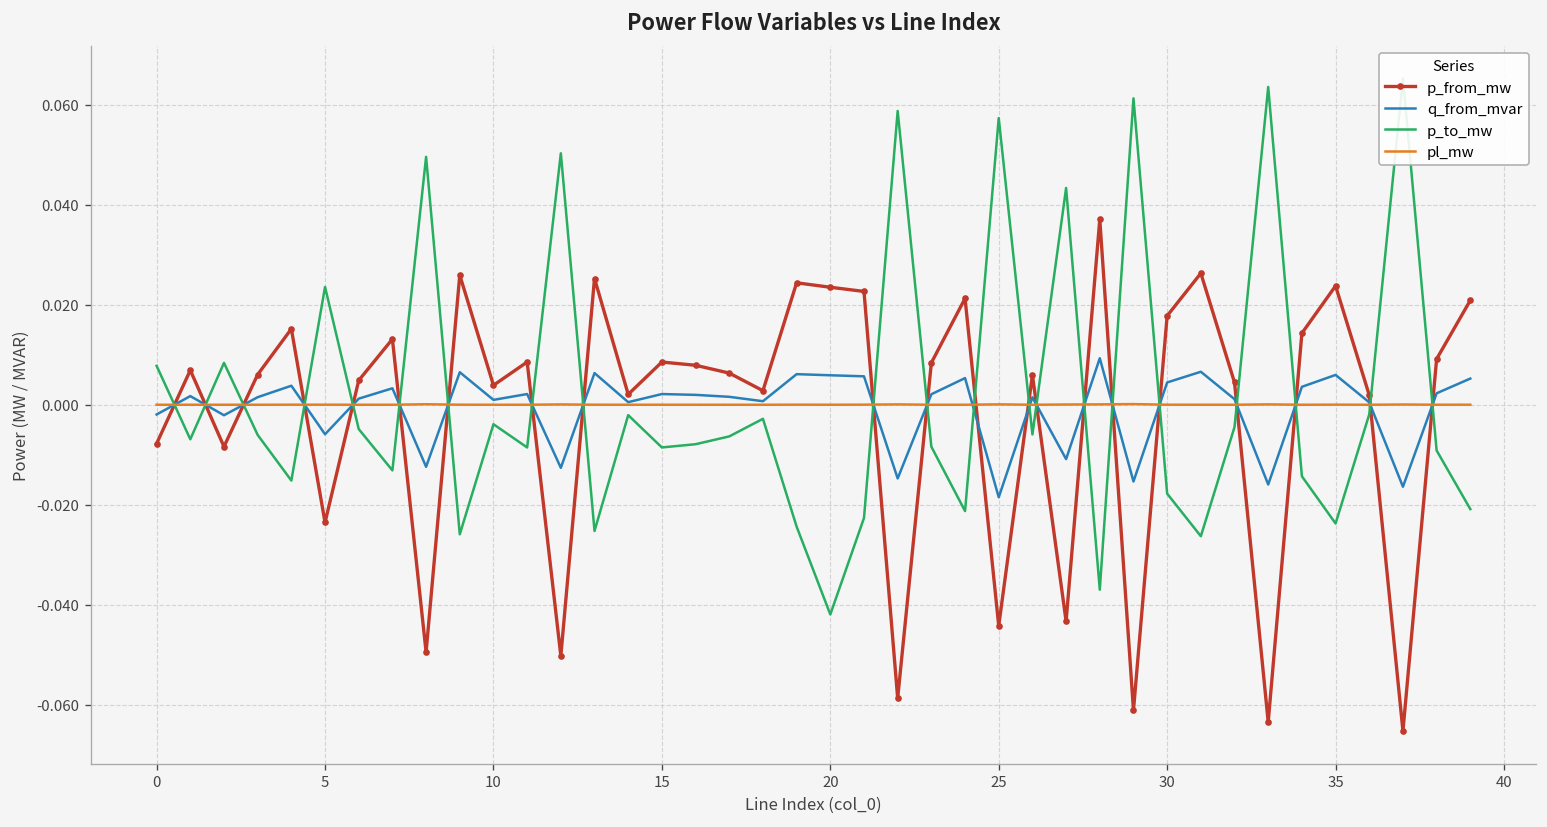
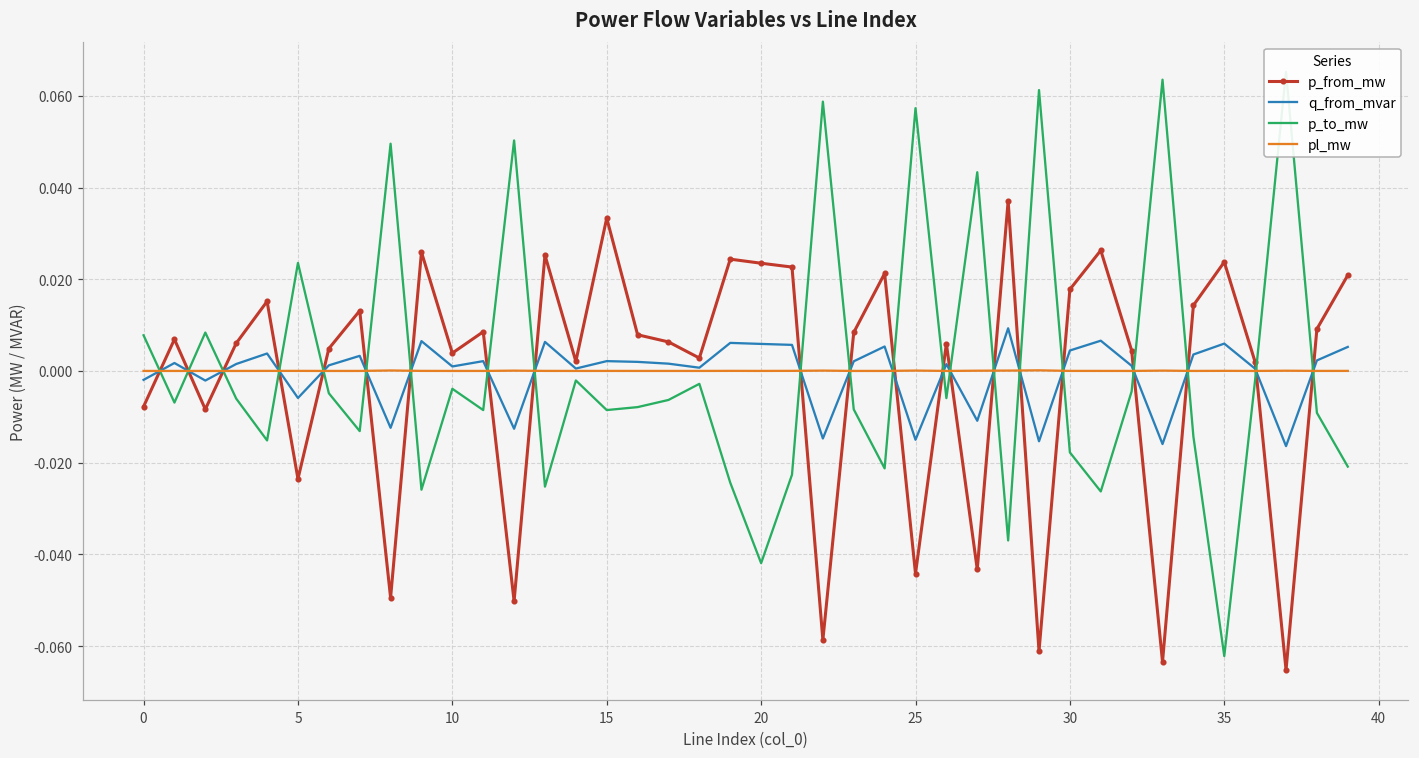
  {
    "p_from_mw": {
      "0": -0.008,
      "5": -0.024,
      "10": 0.004,
-     "15": 0.009,
+     "15": 0.033,
      "20": 0.023,
      "25": -0.044,
      "30": 0.018,
      "35": 0.024
    },
    "q_from_mvar": {
      "0": -0.002,
      "5": -0.006,
      "10": 0.001,
      "15": 0.002,
      "20": 0.006,
-     "25": -0.018,
+     "25": -0.015,
      "30": 0.004,
      "35": 0.006
    },
    "p_to_mw": {
      "0": 0.008,
      "5": 0.024,
      "10": -0.004,
      "15": -0.009,
      "20": -0.042,
      "25": 0.057,
      "30": -0.018,
-     "35": -0.024
+     "35": -0.062
    },
    "pl_mw": {
      "0": 0.000,
      "5": 0.000,
      "10": 0.000,
      "15": 0.000,
      "20": 0.000,
      "25": 0.000,
      "30": 0.000,
      "35": 0.000
    }
  }
